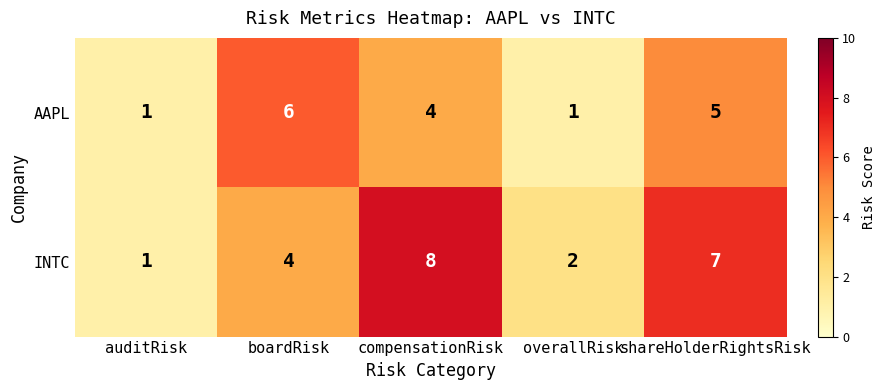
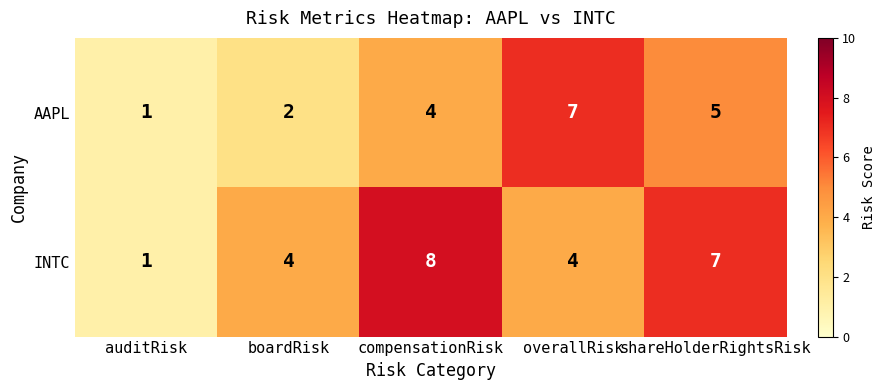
  {
    "AAPL": {
      "auditRisk": 1,
-     "boardRisk": 6,
+     "boardRisk": 2,
      "compensationRisk": 4,
-     "overallRisk": 1,
+     "overallRisk": 7,
      "shareHolderRightsRisk": 5
    },
    "INTC": {
      "auditRisk": 1,
      "boardRisk": 4,
      "compensationRisk": 8,
-     "overallRisk": 2,
+     "overallRisk": 4,
      "shareHolderRightsRisk": 7
    }
  }
